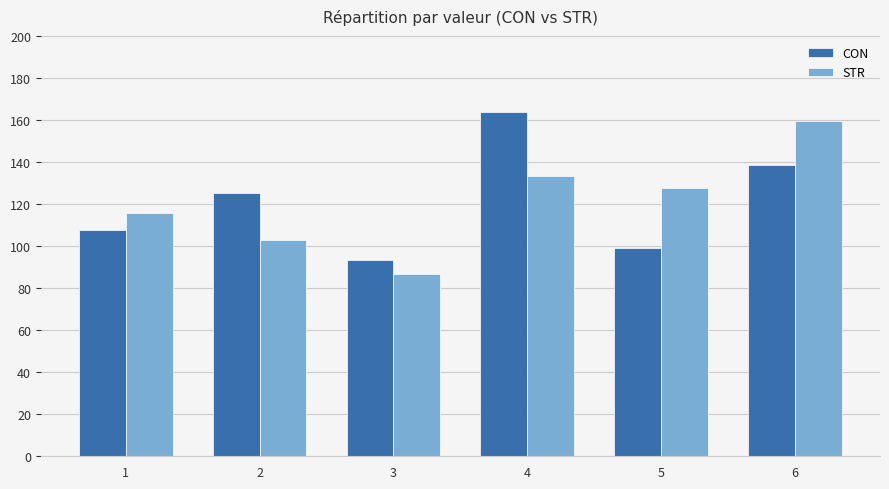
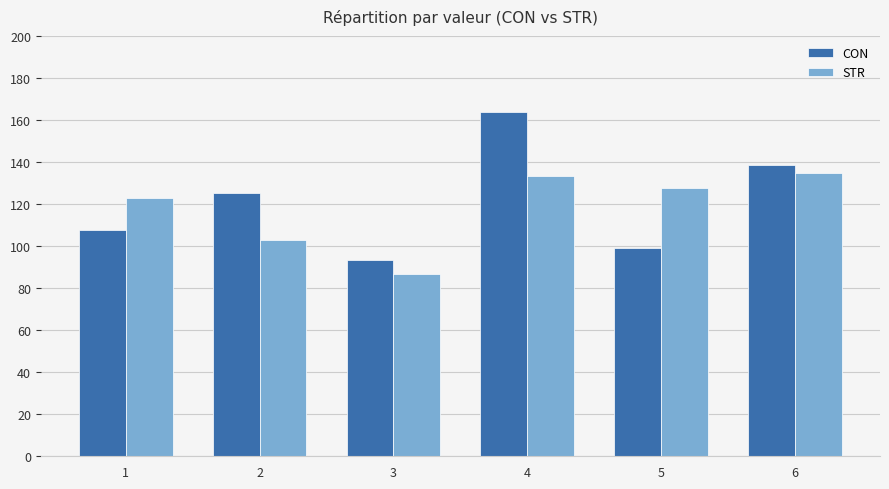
  {
    "CON": {
      "1": 107,
      "2": 125,
      "3": 93,
      "4": 164,
      "5": 99,
      "6": 139
    },
    "STR": {
-     "1": 116,
+     "1": 123,
      "2": 103,
      "3": 87,
      "4": 134,
      "5": 128,
-     "6": 160
+     "6": 135
    }
  }
